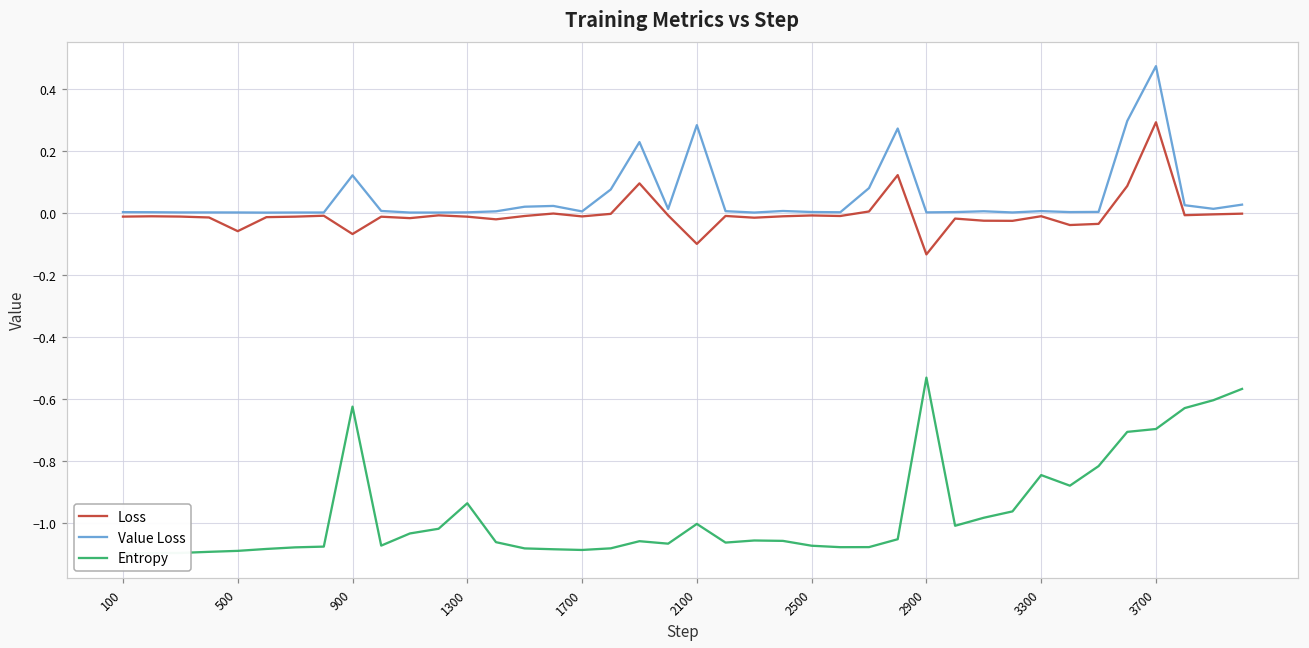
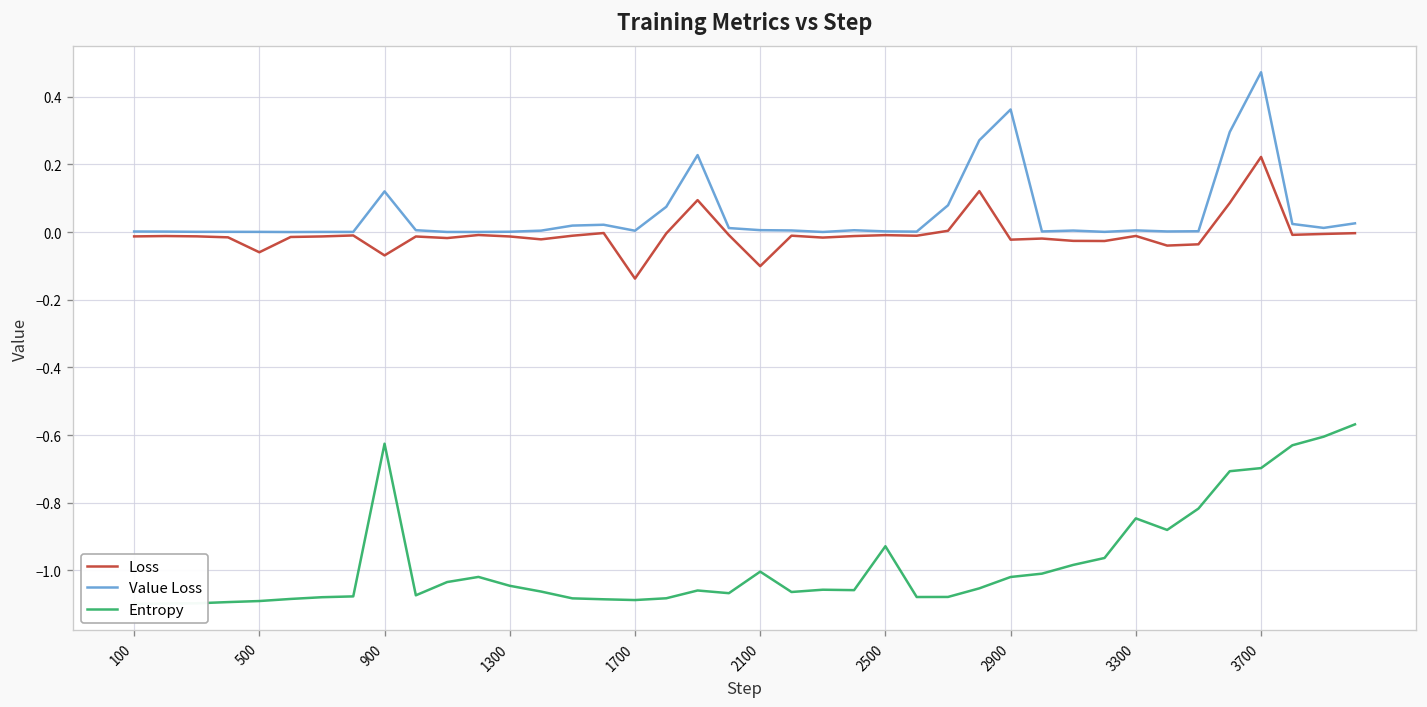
  {
    "Loss": {
      "100": -0.01,
      "500": -0.06,
      "900": -0.07,
      "1300": -0.01,
-     "1700": -0.01,
+     "1700": -0.14,
      "2100": -0.10,
      "2500": -0.01,
-     "2900": -0.13,
+     "2900": -0.02,
      "3300": -0.01,
-     "3700": 0.29
+     "3700": 0.22
    },
    "Value Loss": {
      "100": 0.00,
      "500": 0.00,
      "900": 0.12,
      "1300": 0.00,
      "1700": 0.00,
-     "2100": 0.28,
+     "2100": 0.01,
      "2500": 0.00,
-     "2900": 0.00,
+     "2900": 0.36,
      "3300": 0.01,
      "3700": 0.47
    },
    "Entropy": {
      "500": -1.09,
      "900": -0.63,
-     "1300": -0.94,
+     "1300": -1.05,
      "1700": -1.09,
      "2100": -1.00,
-     "2500": -1.07,
-     "2900": -0.53,
+     "2500": -0.93,
+     "2900": -1.02,
      "3300": -0.85,
      "3700": -0.70
    }
  }
